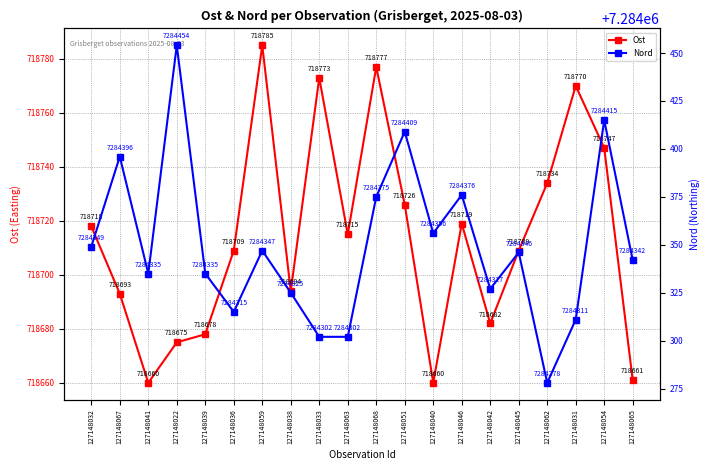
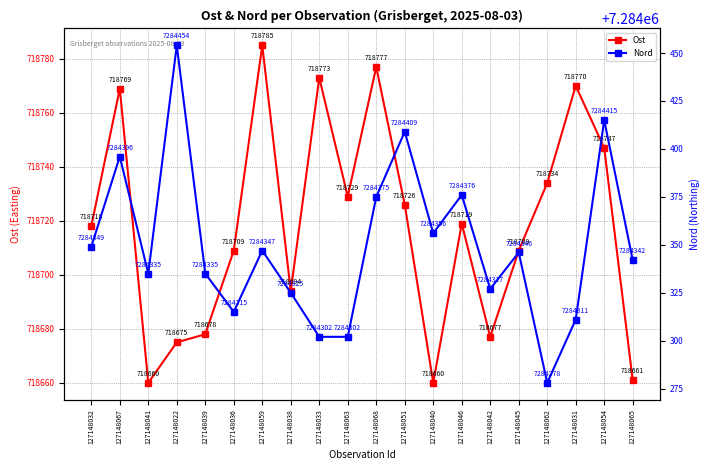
  {
    "Ost": {
      "127148032": 718718,
-     "127148067": 718693,
+     "127148067": 718769,
      "127148041": 718660,
      "127148022": 718675,
      "127148039": 718678,
      "127148036": 718709,
      "127148059": 718785,
      "127148033": 718773,
-     "127148063": 718715,
+     "127148063": 718729,
      "127148068": 718777,
      "127148051": 718726,
      "127148040": 718660,
      "127148046": 718719,
-     "127148042": 718682,
+     "127148042": 718677,
      "127148062": 718734,
      "127148031": 718770,
      "127148054": 718747,
      "127148065": 718661
    },
    "Nord": {
      "127148032": 7284349,
      "127148067": 7284396,
      "127148041": 7284335,
      "127148022": 7284454,
      "127148039": 7284335,
      "127148036": 7284315,
      "127148059": 7284347,
      "127148033": 7284302,
      "127148063": 7284302,
      "127148068": 7284375,
      "127148051": 7284409,
      "127148040": 7284356,
      "127148046": 7284376,
      "127148042": 7284327,
      "127148062": 7284278,
      "127148031": 7284311,
      "127148054": 7284415,
      "127148065": 7284342
    }
  }
